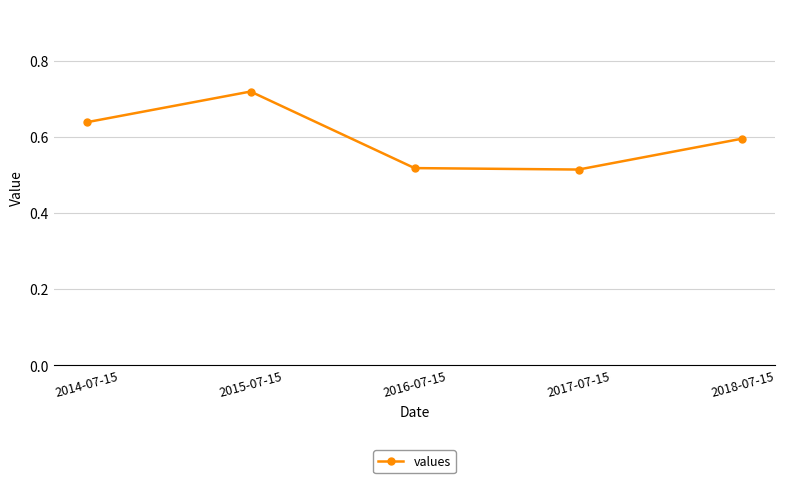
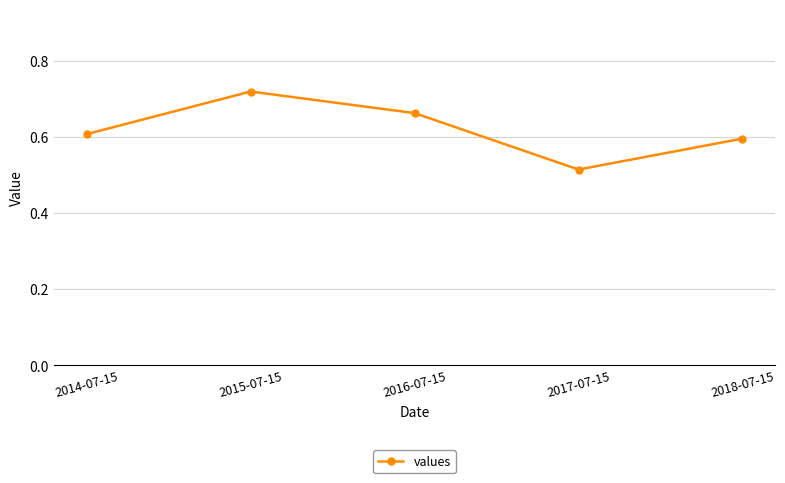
  {
-   "2014-07-15": 0.64,
+   "2014-07-15": 0.61,
    "2015-07-15": 0.72,
-   "2016-07-15": 0.52,
+   "2016-07-15": 0.66,
    "2017-07-15": 0.51,
    "2018-07-15": 0.60
  }
